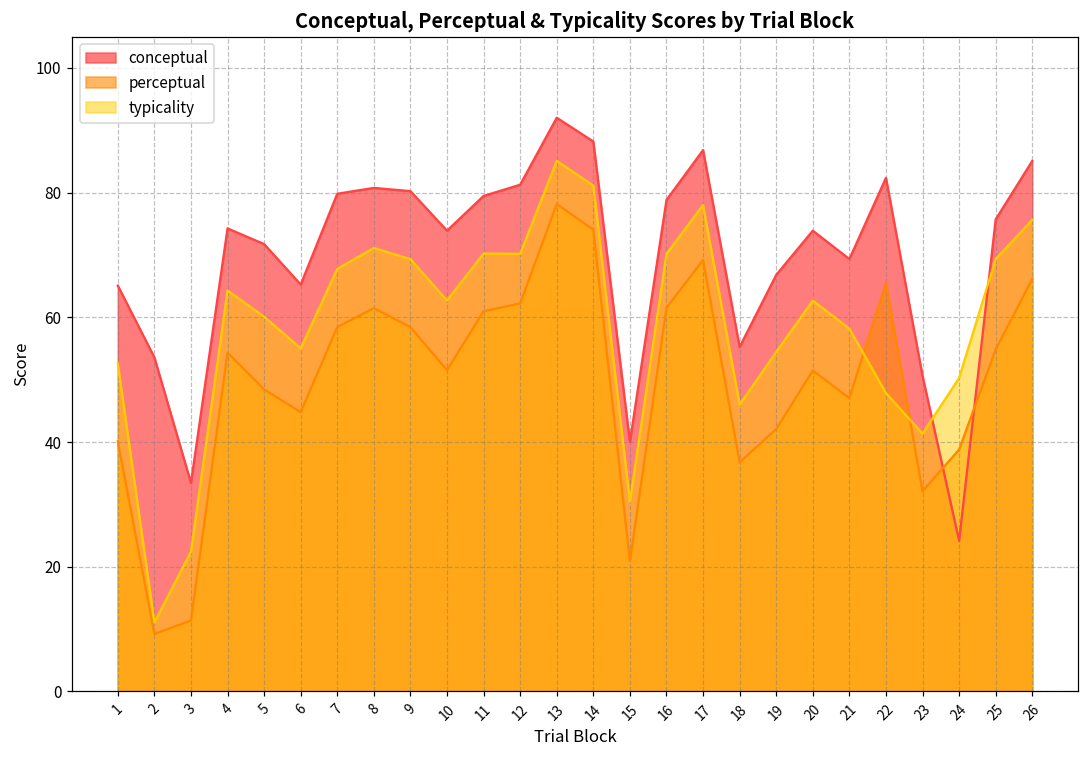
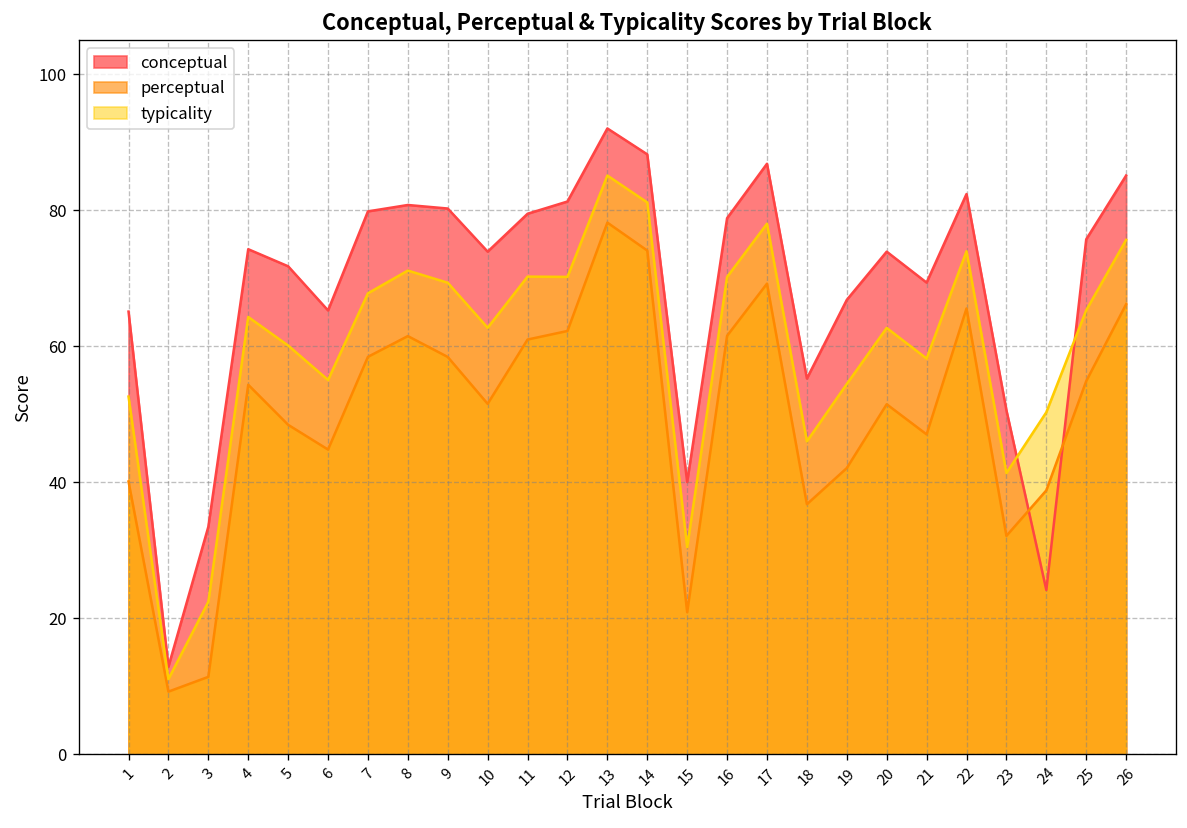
  {
    "conceptual": {
      "1": 65,
-     "2": 54,
+     "2": 13,
      "3": 33,
      "4": 74,
      "5": 72,
      "6": 65,
      "7": 80,
      "8": 81,
      "9": 80,
      "10": 74,
      "11": 79,
      "12": 81,
      "13": 92,
      "14": 88,
      "15": 40,
      "16": 79,
      "17": 87,
      "18": 55,
      "19": 67,
      "20": 74,
      "21": 69,
      "22": 82,
      "23": 51,
      "24": 24,
      "25": 76,
      "26": 85
    },
    "perceptual": {
      "1": 40,
      "2": 9,
      "3": 11,
      "4": 54,
      "5": 48,
      "6": 45,
      "7": 58,
      "8": 61,
      "9": 58,
      "10": 52,
      "11": 61,
      "12": 62,
      "13": 78,
      "14": 74,
      "15": 21,
      "16": 62,
      "17": 69,
      "18": 37,
      "19": 42,
      "20": 51,
      "21": 47,
      "22": 66,
      "23": 32,
      "24": 39,
      "25": 55,
      "26": 66
    },
    "typicality": {
      "1": 53,
      "2": 11,
      "3": 22,
      "4": 64,
      "5": 60,
      "6": 55,
      "7": 68,
      "8": 71,
      "9": 69,
      "10": 63,
      "11": 70,
      "12": 70,
      "13": 85,
      "14": 81,
      "15": 30,
      "16": 70,
      "17": 78,
      "18": 46,
      "19": 54,
      "20": 63,
      "21": 58,
-     "22": 48,
+     "22": 74,
      "23": 41,
      "24": 50,
-     "25": 69,
+     "25": 65,
      "26": 76
    }
  }
